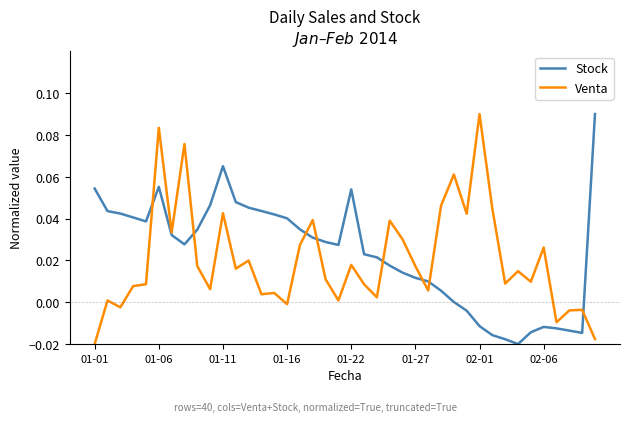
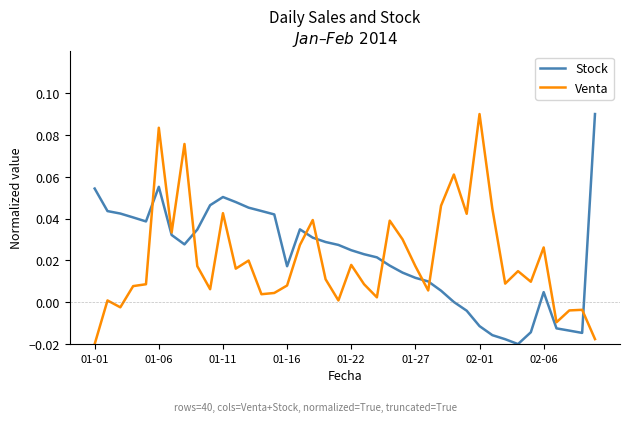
  {
    "Stock": {
      "01-01": 0.054,
      "01-06": 0.055,
-     "01-11": 0.065,
-     "01-16": 0.040,
-     "01-22": 0.054,
+     "01-11": 0.050,
+     "01-16": 0.017,
+     "01-22": 0.025,
      "01-27": 0.012,
      "02-01": -0.011,
-     "02-06": -0.012
+     "02-06": 0.005
    },
    "Venta": {
      "01-01": -0.020,
      "01-06": 0.083,
      "01-11": 0.043,
-     "01-16": -0.001,
+     "01-16": 0.008,
      "01-22": 0.018,
      "01-27": 0.017,
      "02-01": 0.090,
      "02-06": 0.026
    }
  }
